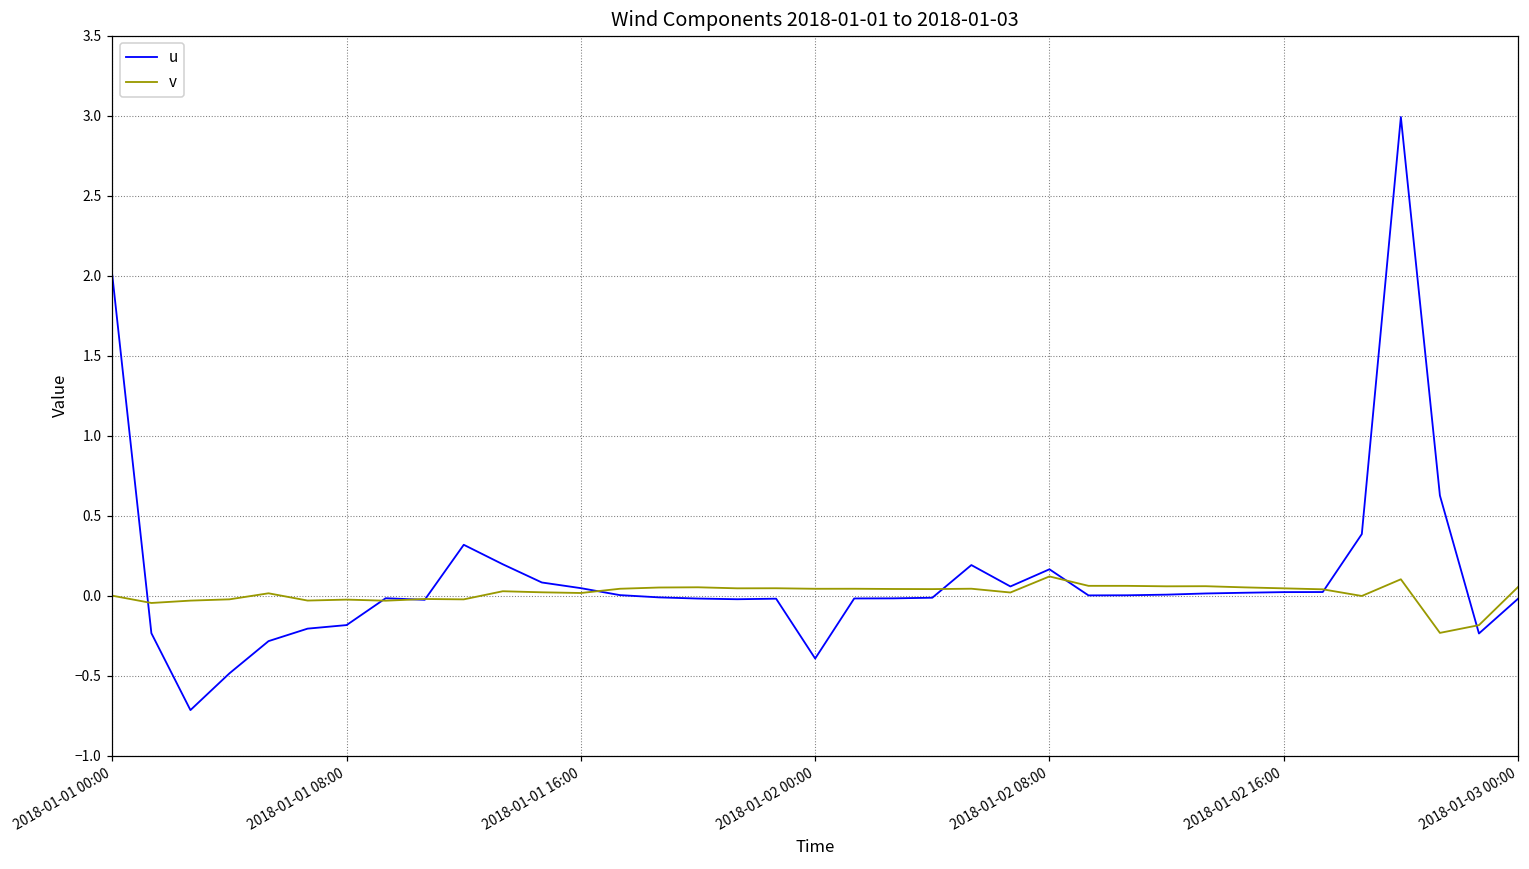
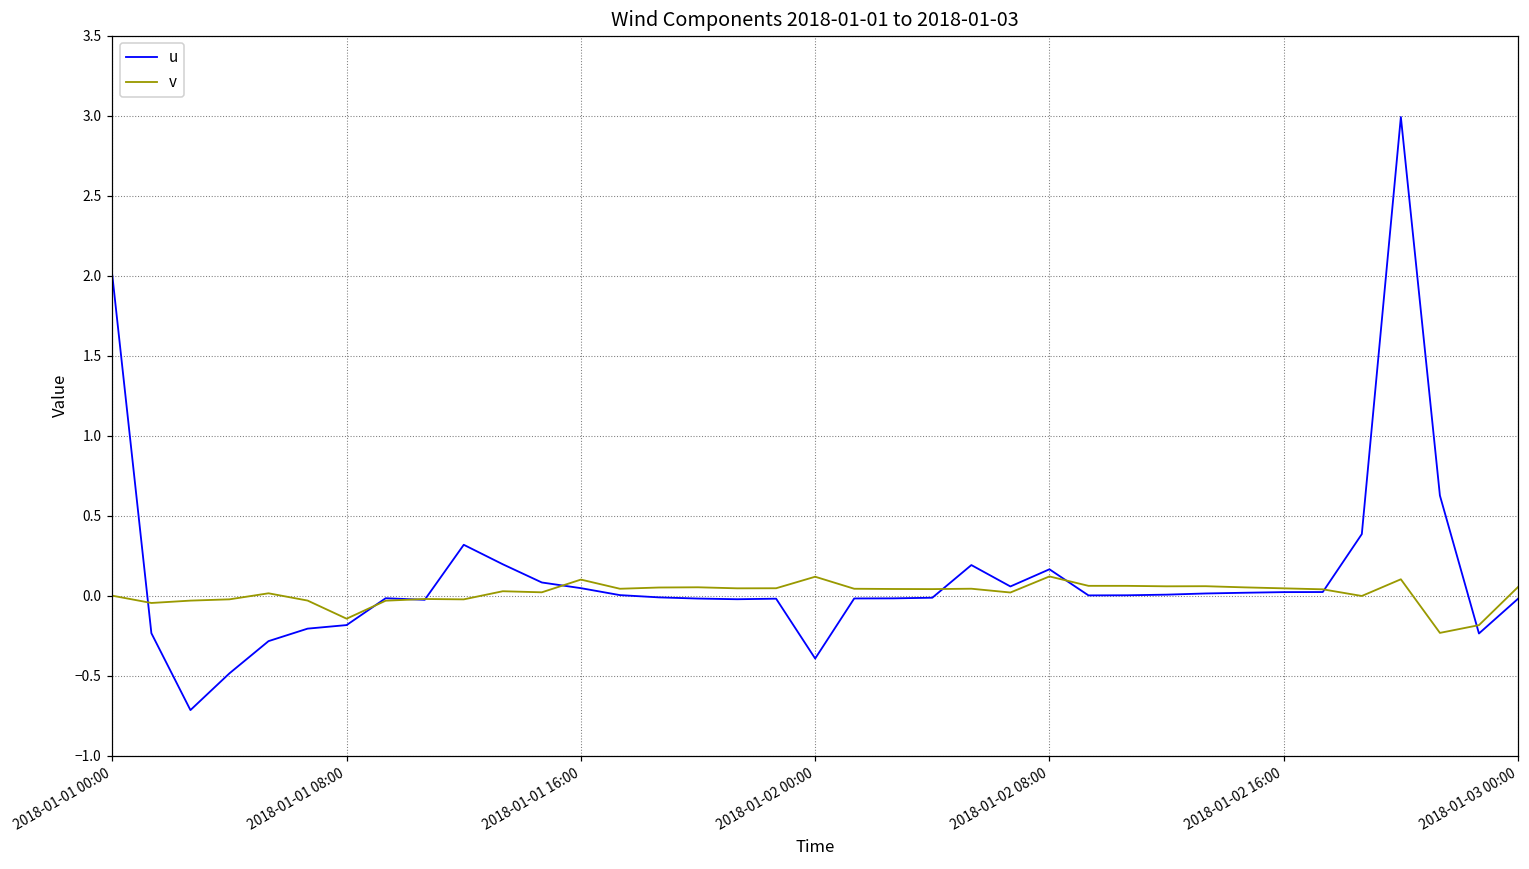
  {
    "u": {
      "2018-01-01 00:00": 2.00,
      "2018-01-01 08:00": -0.18,
      "2018-01-01 16:00": 0.05,
      "2018-01-02 00:00": -0.39,
      "2018-01-02 08:00": 0.17,
      "2018-01-02 16:00": 0.02,
      "2018-01-03 00:00": -0.02
    },
    "v": {
      "2018-01-01 00:00": 0.00,
-     "2018-01-01 08:00": -0.02,
-     "2018-01-01 16:00": 0.02,
-     "2018-01-02 00:00": 0.04,
+     "2018-01-01 08:00": -0.14,
+     "2018-01-01 16:00": 0.10,
+     "2018-01-02 00:00": 0.12,
      "2018-01-02 08:00": 0.12,
      "2018-01-02 16:00": 0.05,
      "2018-01-03 00:00": 0.05
    }
  }
